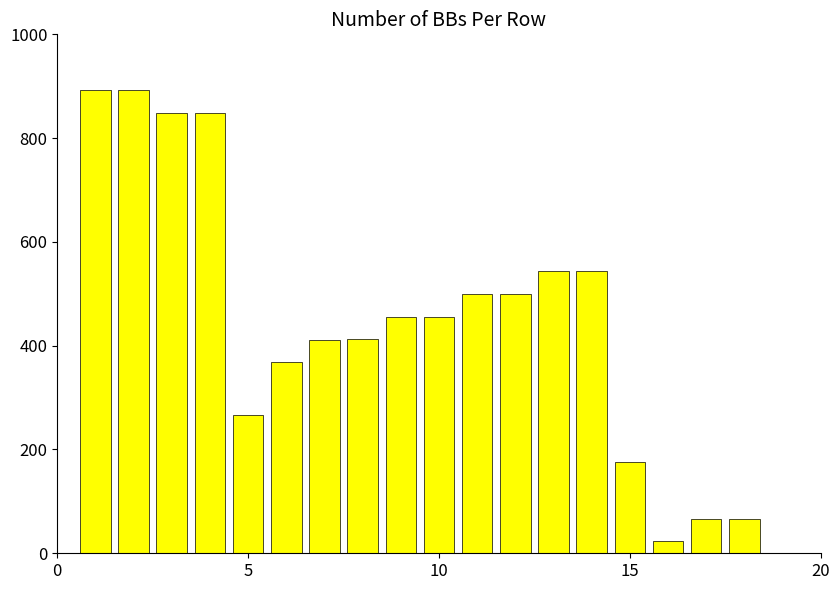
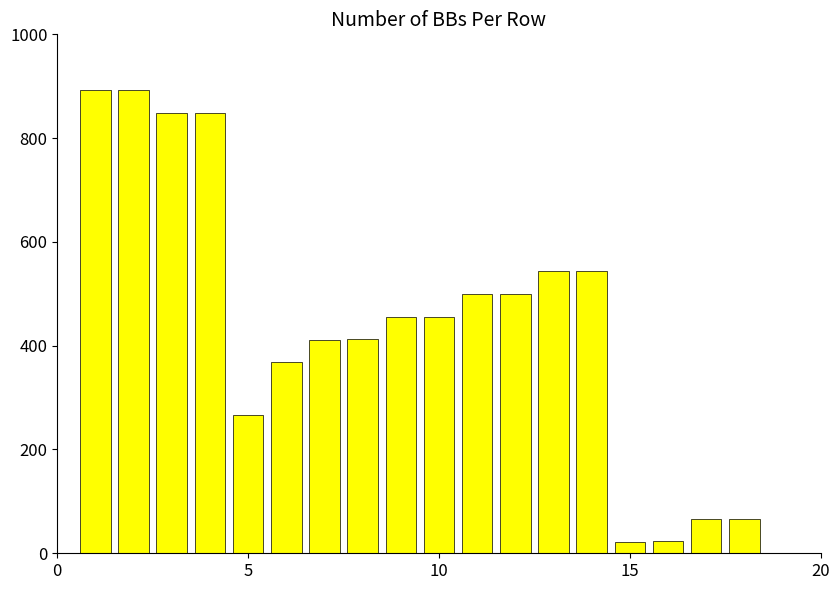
  {
    "5": 270,
    "10": 460,
-   "15": 180
+   "15": 20
  }
